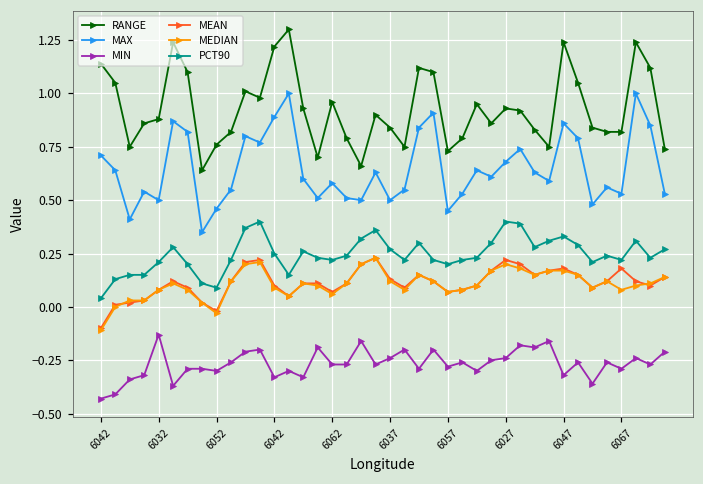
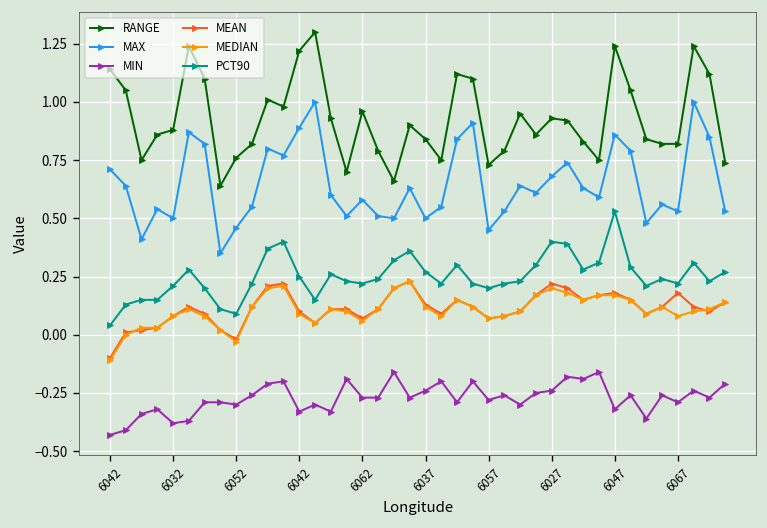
  {
    "RANGE": {
      "6032": 0.88,
      "6052": 0.76,
      "6062": 0.96,
      "6037": 0.84,
      "6057": 0.73,
      "6027": 0.93,
      "6047": 1.24,
      "6067": 0.82
    },
    "MAX": {
      "6032": 0.50,
      "6052": 0.46,
      "6062": 0.58,
      "6037": 0.50,
      "6057": 0.45,
      "6027": 0.68,
      "6047": 0.86,
      "6067": 0.53
    },
    "MIN": {
-     "6032": -0.13,
+     "6032": -0.38,
      "6052": -0.30,
      "6062": -0.27,
      "6037": -0.24,
      "6057": -0.28,
      "6027": -0.24,
      "6047": -0.32,
      "6067": -0.29
    },
    "MEAN": {
      "6027": 0.22,
      "6067": 0.18
    },
    "MEDIAN": {
      "6027": 0.20,
      "6067": 0.08
    },
    "PCT90": {
      "6032": 0.21,
      "6052": 0.09,
      "6062": 0.22,
      "6037": 0.27,
      "6057": 0.20,
      "6027": 0.40,
-     "6047": 0.33,
+     "6047": 0.53,
      "6067": 0.22
    }
  }
